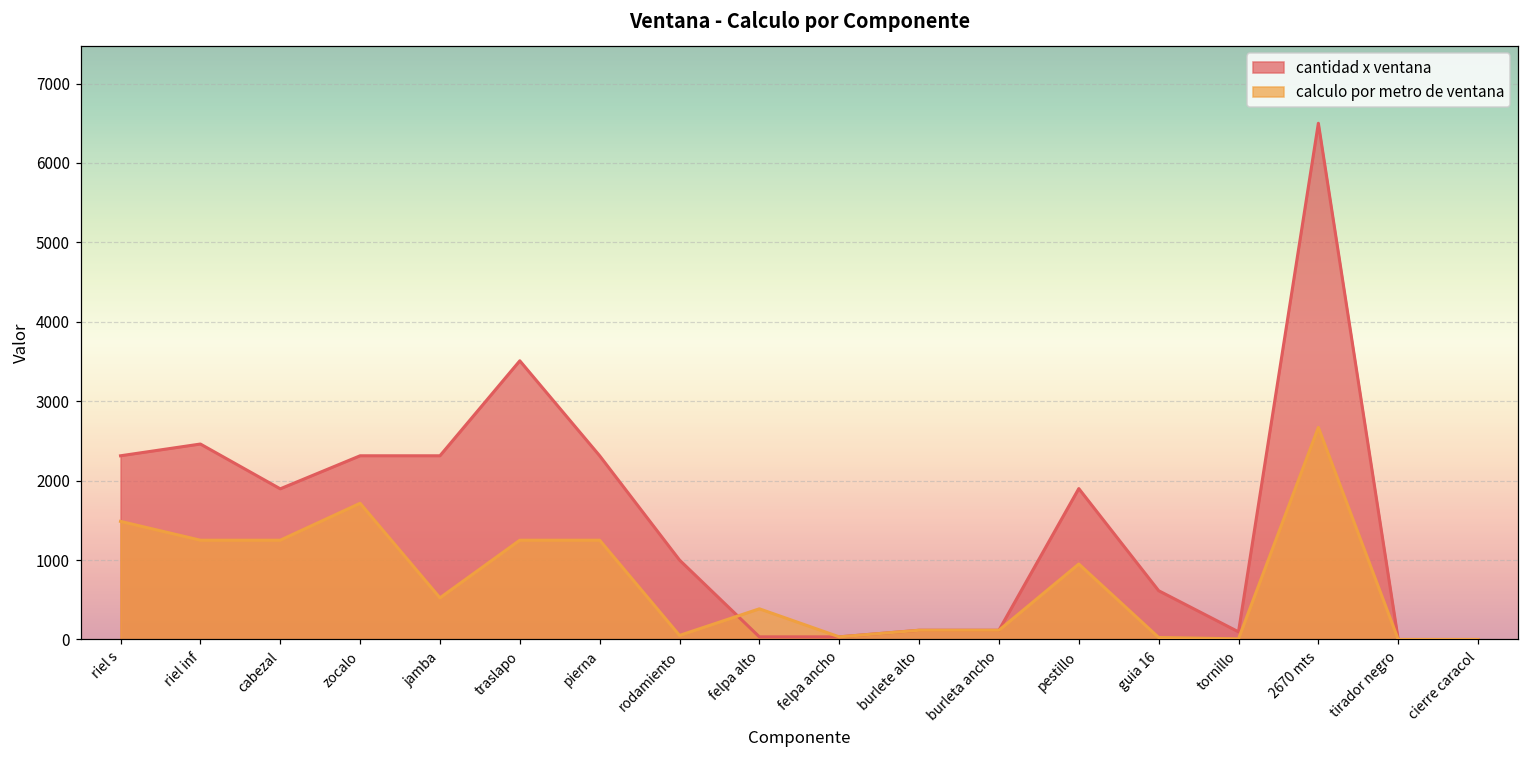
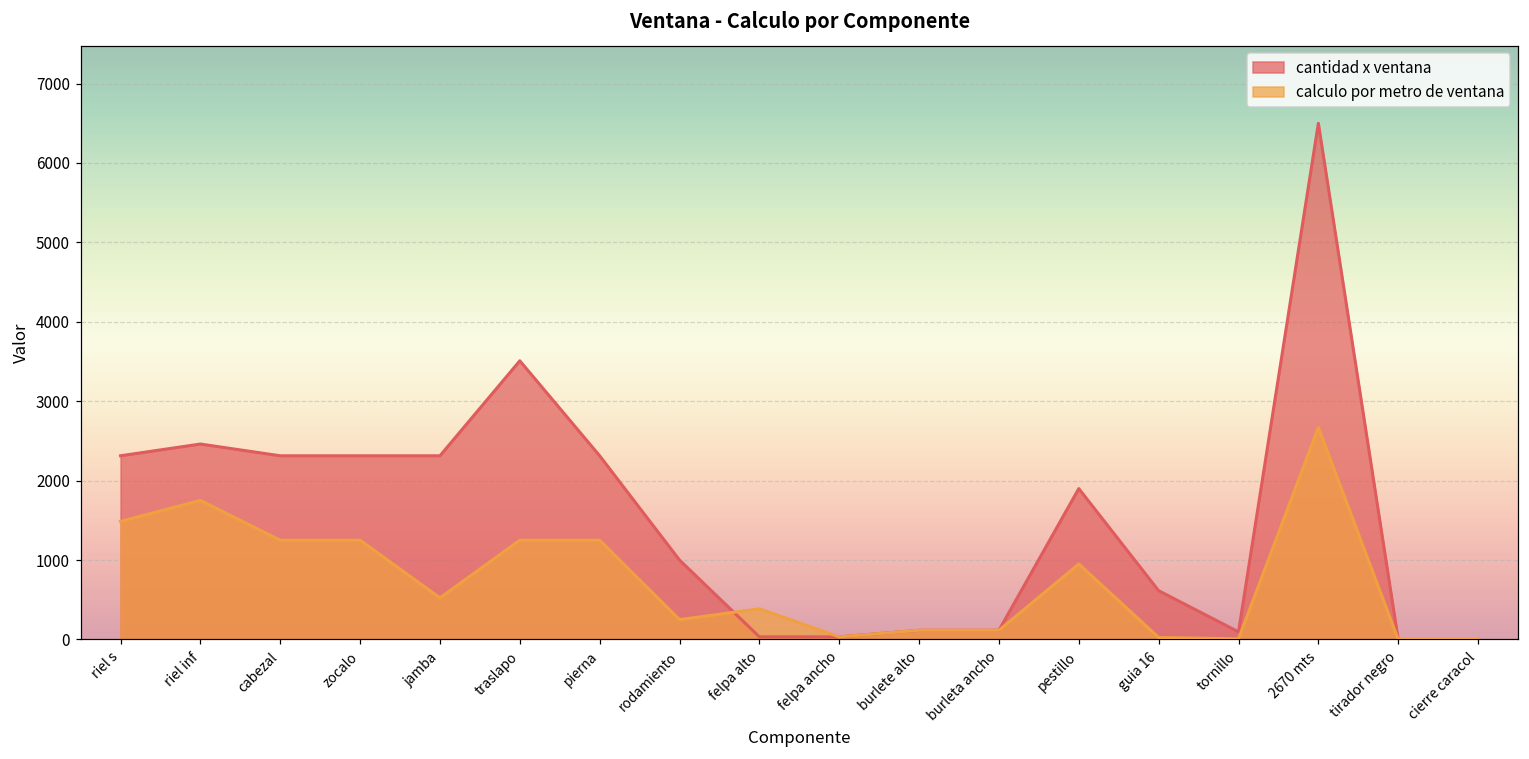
  {
    "cantidad x ventana": {
      "riel s": 2300,
      "riel inf": 2500,
-     "cabezal": 1900,
+     "cabezal": 2300,
      "zocalo": 2300,
      "jamba": 2300,
      "traslapo": 3500,
      "pierna": 2300,
      "rodamiento": 1000,
      "felpa alto": 0,
      "pestillo": 1900,
      "guia 16": 600,
      "tornillo": 100,
      "2670 mts": 6500
    },
    "calculo por metro de ventana": {
      "riel s": 1500,
-     "riel inf": 1300,
+     "riel inf": 1800,
      "cabezal": 1300,
-     "zocalo": 1700,
+     "zocalo": 1300,
      "jamba": 500,
      "traslapo": 1300,
      "pierna": 1300,
-     "rodamiento": 100,
+     "rodamiento": 300,
      "felpa alto": 400,
      "pestillo": 1000,
      "guia 16": 0,
      "tornillo": 0,
      "2670 mts": 2700
    }
  }
